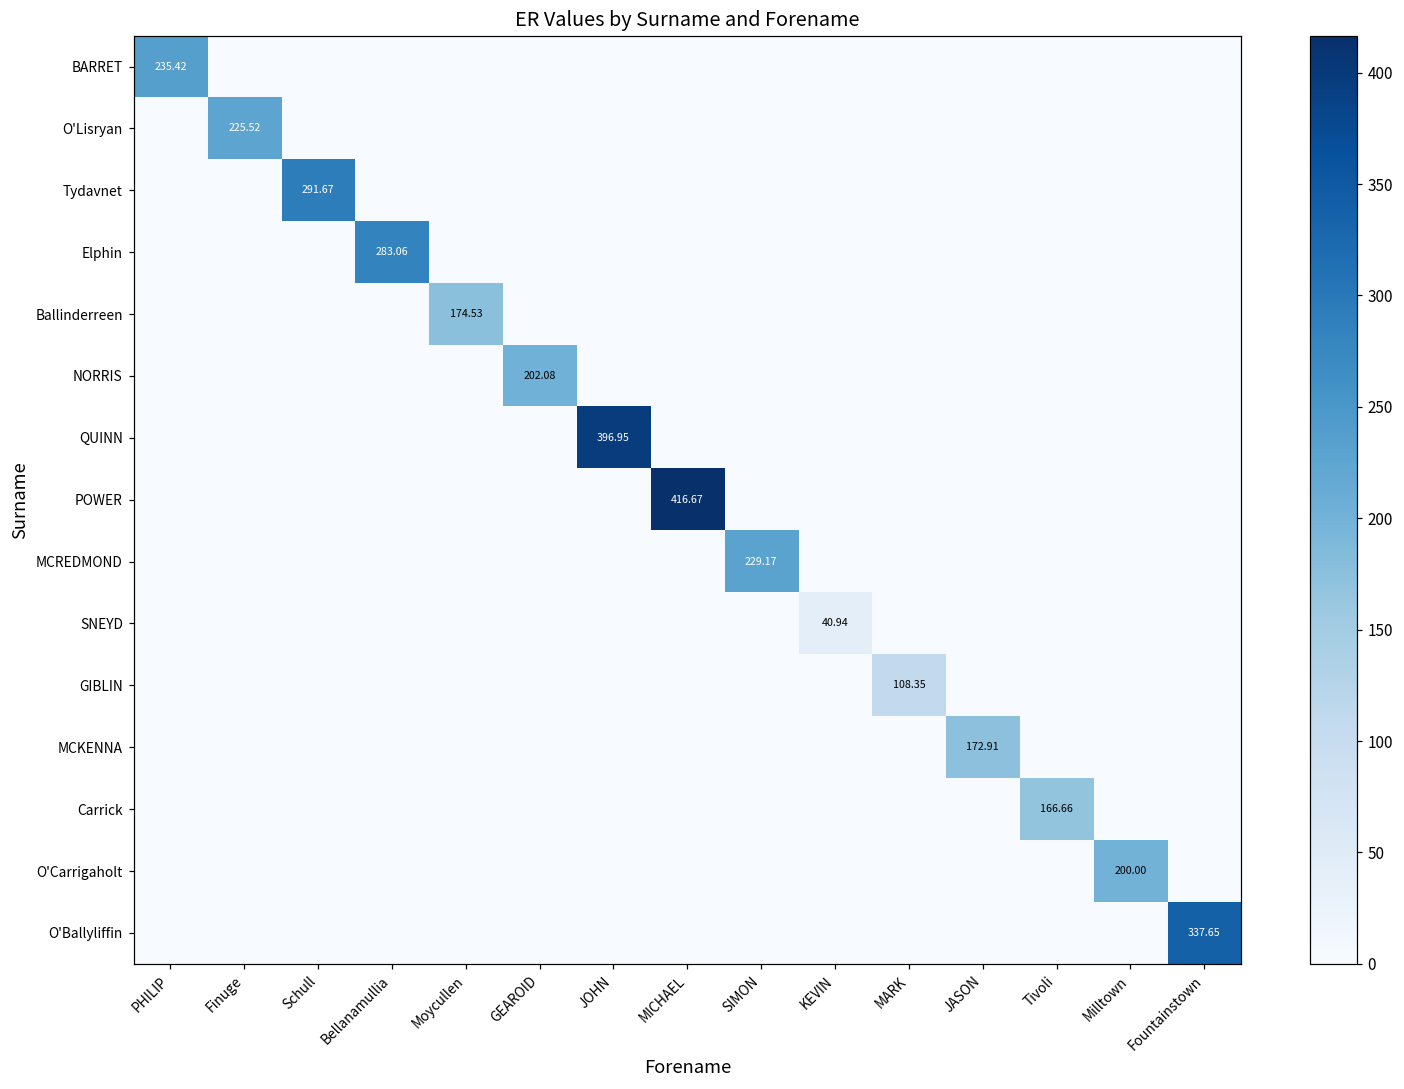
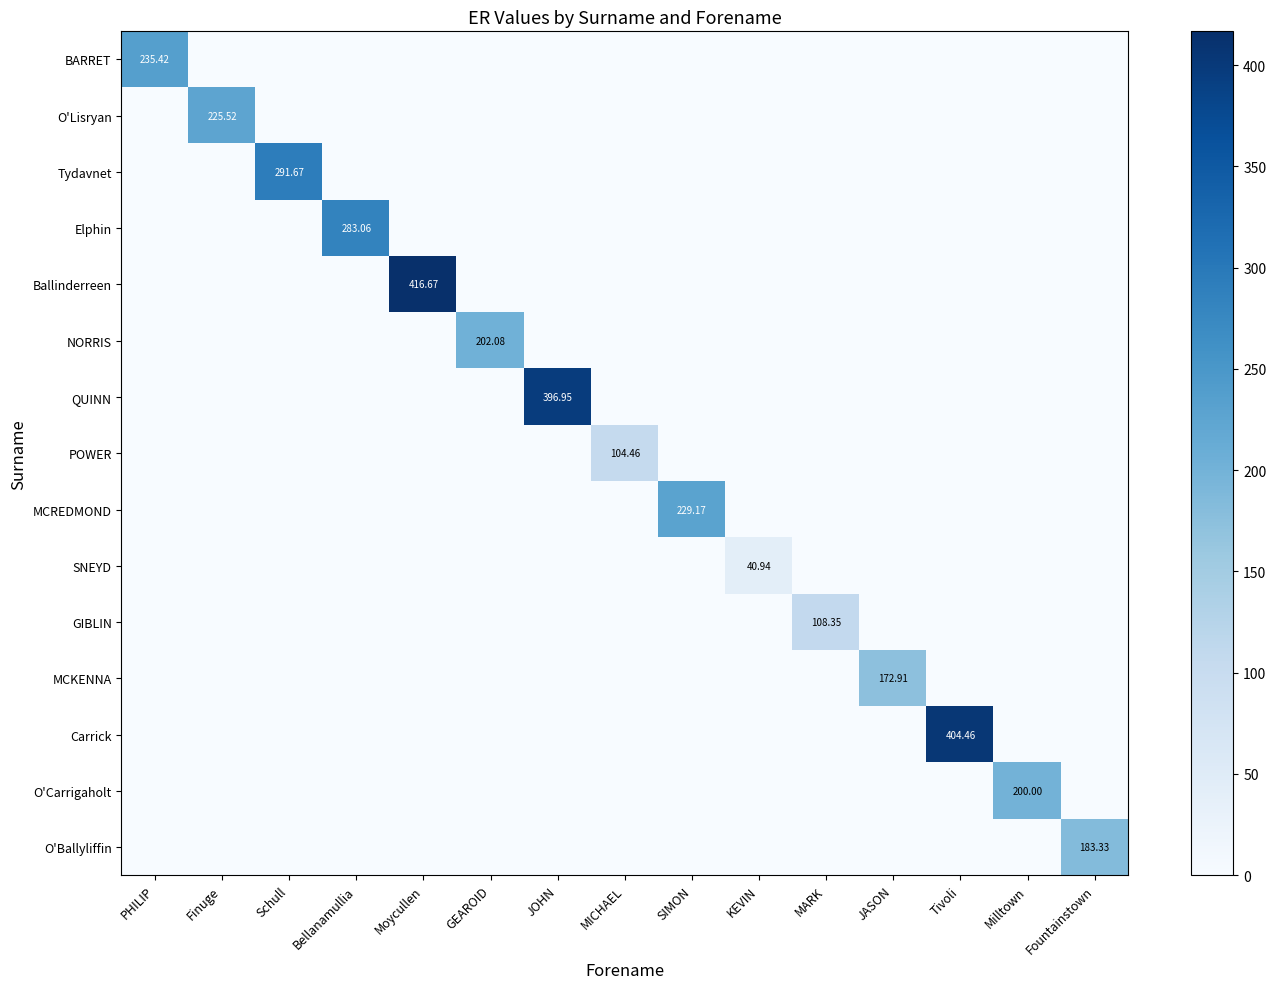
  {
    "BARRET": {
      "PHILIP": 235.42
    },
    "O'Lisryan": {
      "Finuge": 225.52
    },
    "Tydavnet": {
      "Schull": 291.67
    },
    "Elphin": {
      "Bellanamullia": 283.06
    },
    "Ballinderreen": {
-     "Moycullen": 174.53
+     "Moycullen": 416.67
    },
    "NORRIS": {
      "GEAROID": 202.08
    },
    "QUINN": {
      "JOHN": 396.95
    },
    "POWER": {
-     "MICHAEL": 416.67
+     "MICHAEL": 104.46
    },
    "MCREDMOND": {
      "SIMON": 229.17
    },
    "SNEYD": {
      "KEVIN": 40.94
    },
    "GIBLIN": {
      "MARK": 108.35
    },
    "MCKENNA": {
      "JASON": 172.91
    },
    "Carrick": {
-     "Tivoli": 166.66
+     "Tivoli": 404.46
    },
    "O'Carrigaholt": {
      "Milltown": 200.00
    },
    "O'Ballyliffin": {
-     "Fountainstown": 337.65
+     "Fountainstown": 183.33
    }
  }
